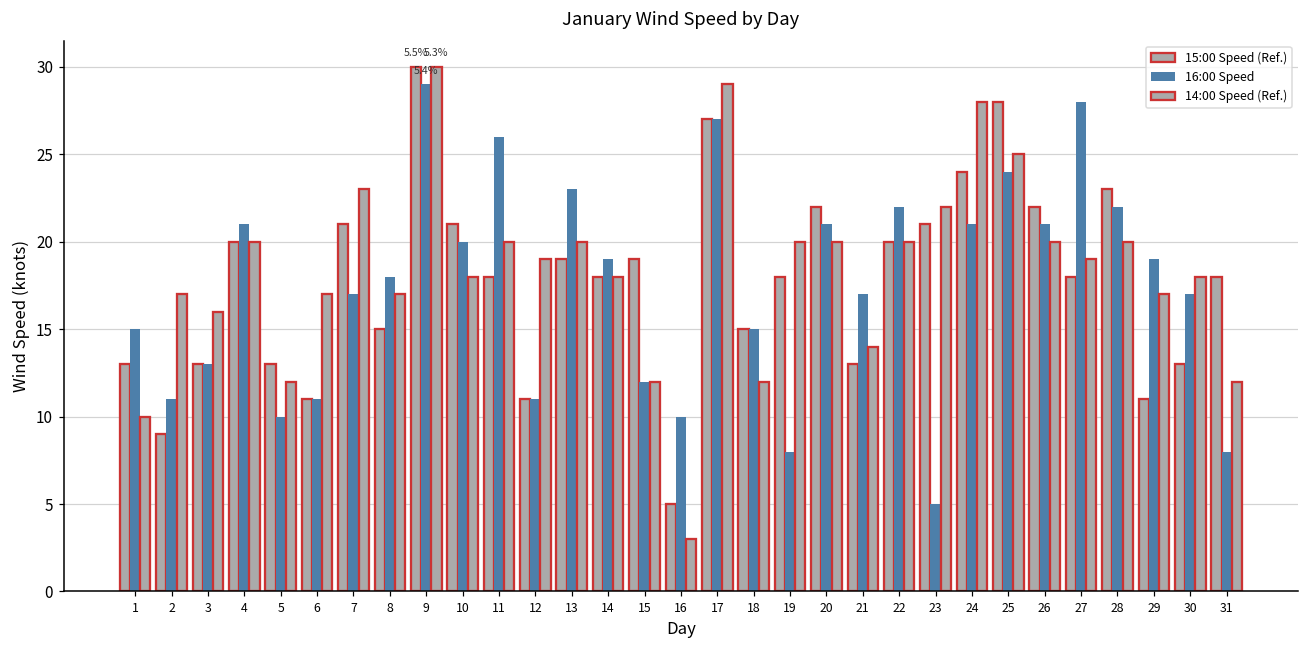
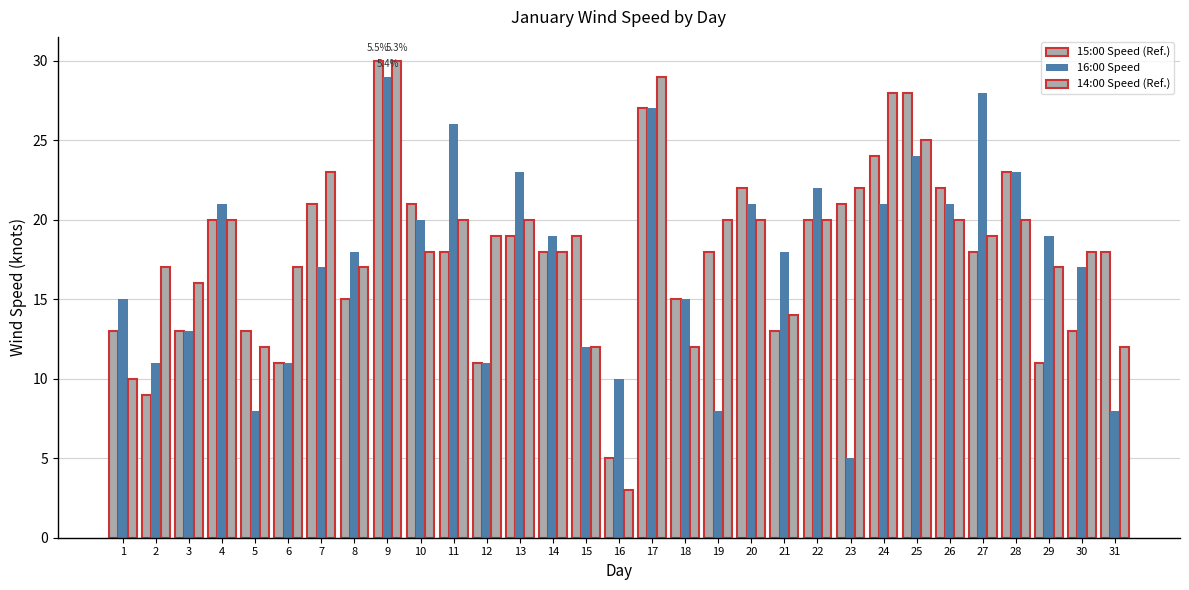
  {
    "16:00 Speed": {
      "1": 15,
      "2": 11,
      "3": 13,
      "4": 21,
-     "5": 10,
+     "5": 8,
      "6": 11,
      "7": 17,
      "8": 18,
      "9": 29,
      "10": 20,
      "11": 26,
      "12": 11,
      "13": 23,
      "14": 19,
      "15": 12,
      "16": 10,
      "17": 27,
      "18": 15,
      "19": 8,
      "20": 21,
-     "21": 17,
+     "21": 18,
      "22": 22,
      "23": 5,
      "24": 21,
      "25": 24,
      "26": 21,
      "27": 28,
-     "28": 22,
+     "28": 23,
      "29": 19,
      "30": 17,
      "31": 8
    }
  }
